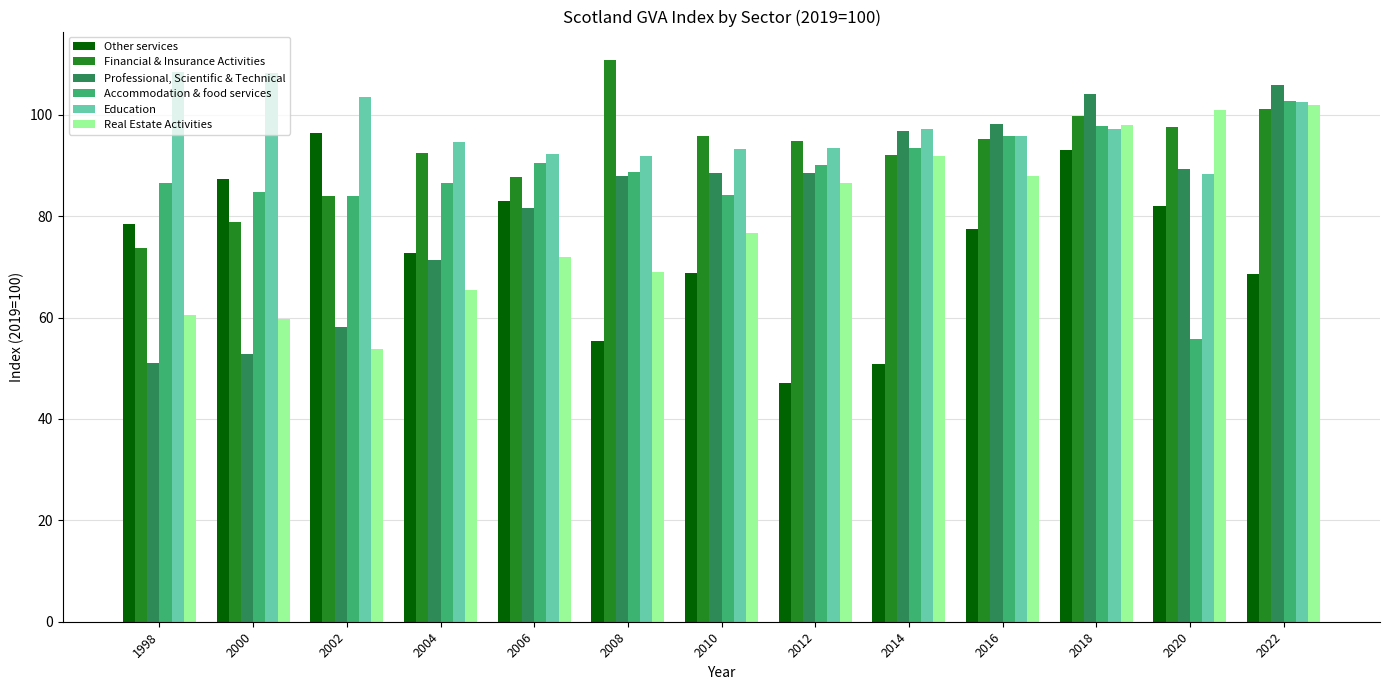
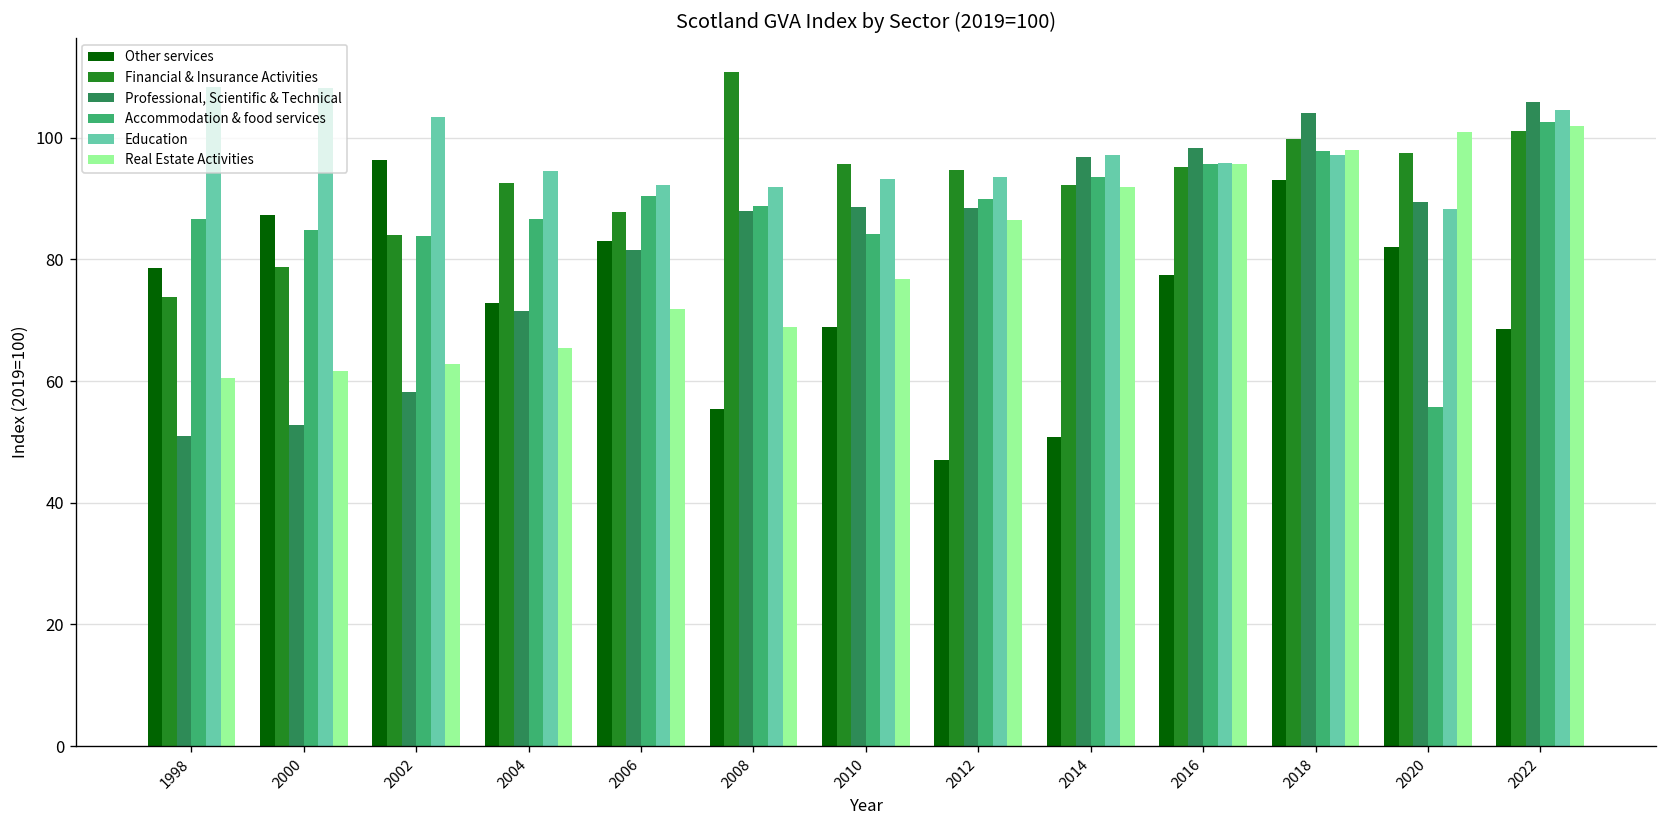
  {
    "Other services": {
      "1998": 79,
      "2000": 87,
      "2002": 96,
      "2004": 73,
      "2006": 83,
      "2008": 55,
      "2010": 69,
      "2012": 47,
      "2014": 51,
      "2016": 77,
      "2018": 93,
      "2020": 82,
      "2022": 69
    },
    "Education": {
      "2002": 103,
      "2004": 95,
      "2006": 92,
      "2008": 92,
      "2010": 93,
      "2012": 93,
      "2014": 97,
      "2016": 96,
      "2018": 97,
      "2020": 88,
-     "2022": 103
+     "2022": 105
    },
    "Real Estate Activities": {
      "1998": 60,
-     "2000": 60,
-     "2002": 54,
+     "2000": 62,
+     "2002": 63,
      "2004": 65,
      "2006": 72,
      "2008": 69,
      "2010": 77,
      "2012": 87,
      "2014": 92,
-     "2016": 88,
+     "2016": 96,
      "2018": 98,
      "2020": 101,
      "2022": 102
    }
  }
